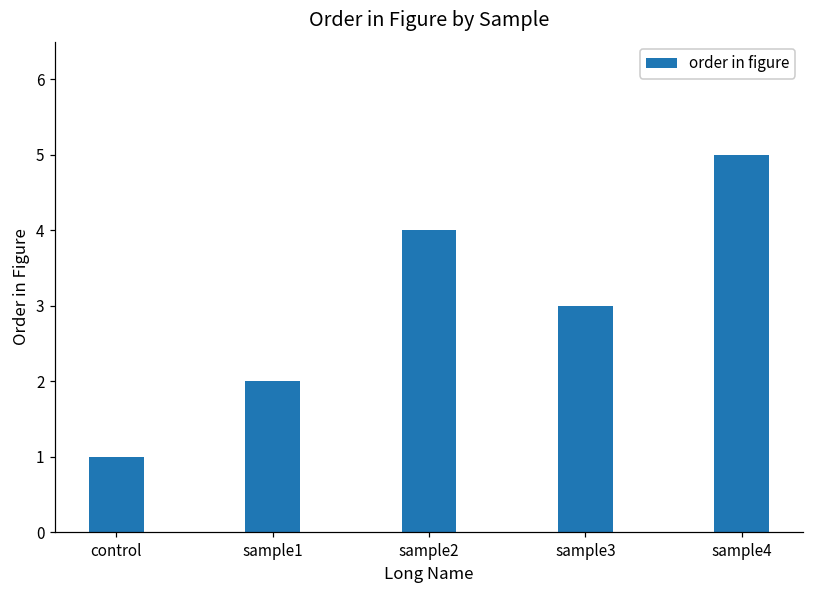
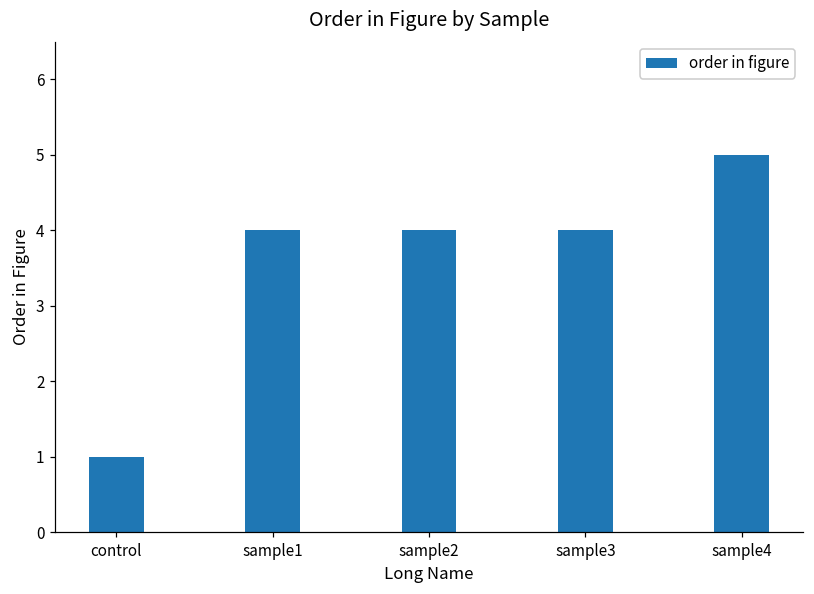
  {
    "control": 1,
-   "sample1": 2,
+   "sample1": 4,
    "sample2": 4,
-   "sample3": 3,
+   "sample3": 4,
    "sample4": 5
  }
